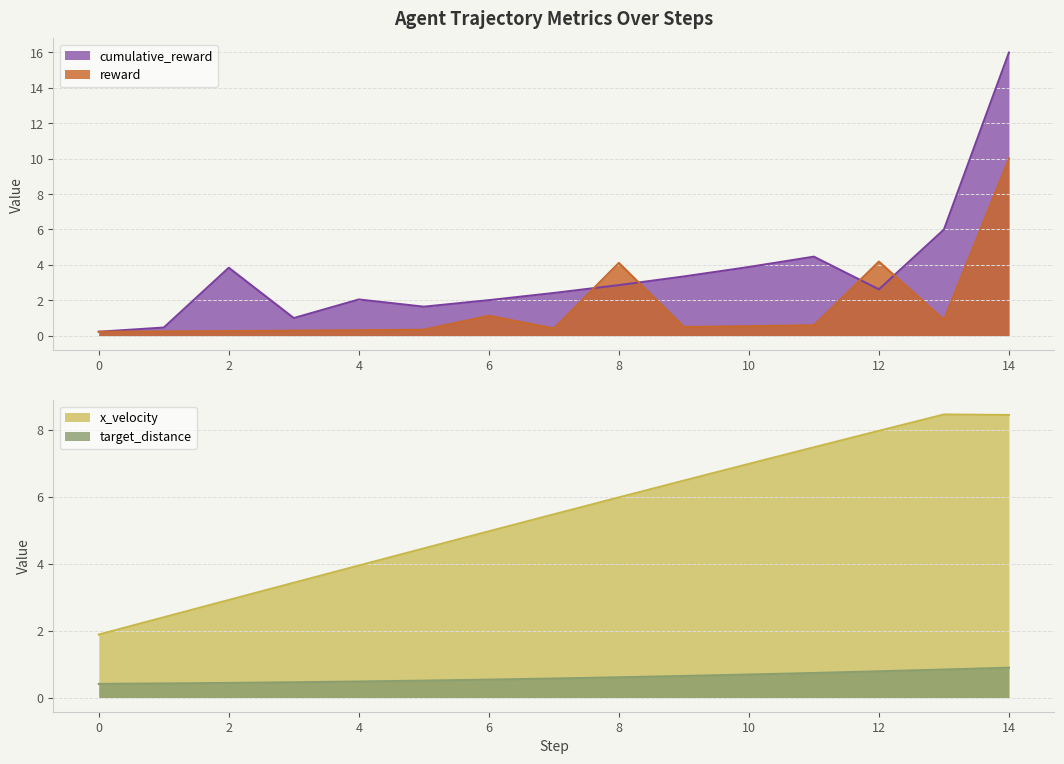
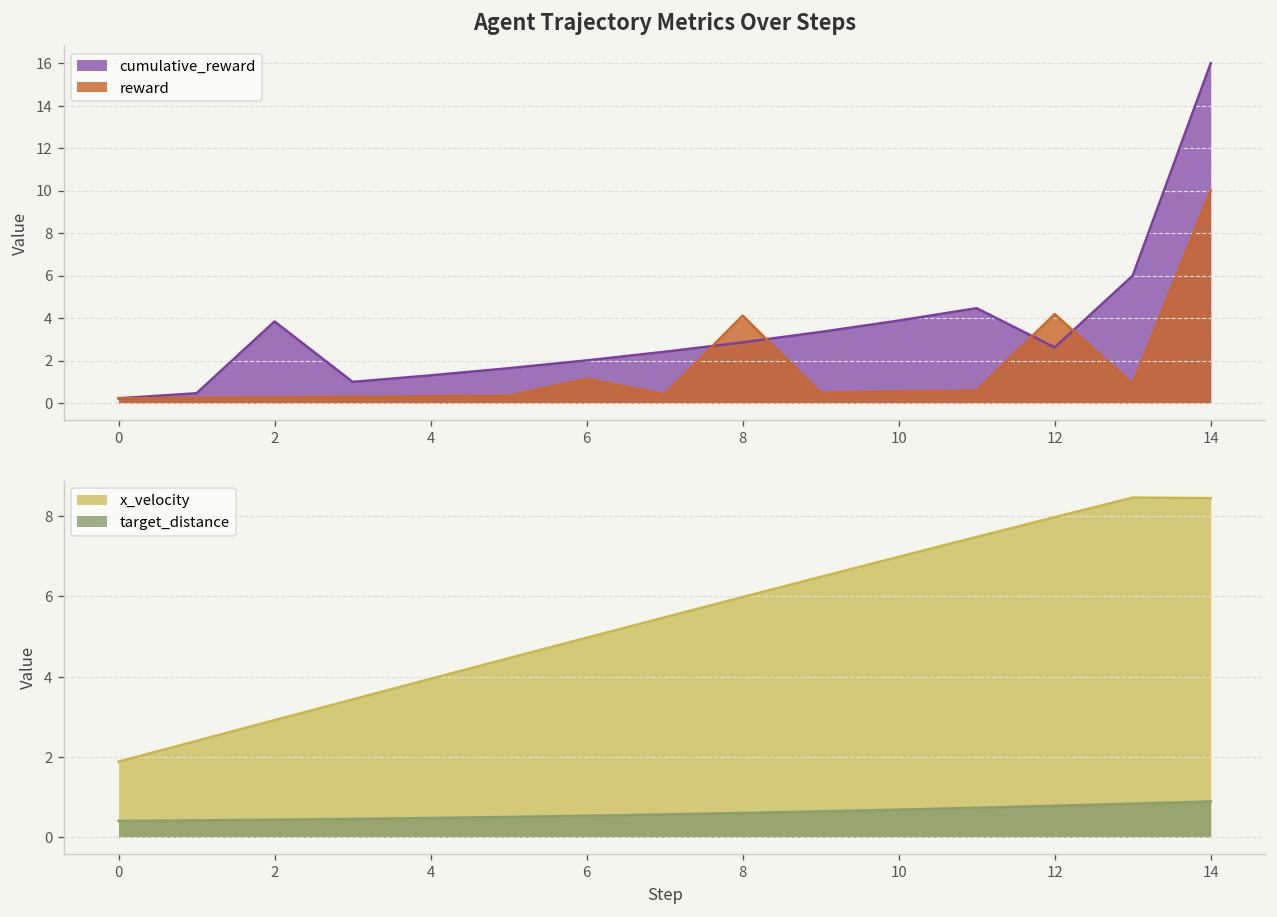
  {
    "Agent Trajectory Metrics Over Steps": {
      "cumulative_reward": {
        "2": 3.8,
-       "4": 2.0,
+       "4": 1.3,
        "6": 2.0,
        "8": 2.9,
        "10": 3.9,
        "12": 2.6,
        "14": 16.0
      },
      "reward": {
        "2": 0.3,
        "4": 0.3,
        "6": 1.1,
        "8": 4.1,
        "10": 0.5,
        "12": 4.2,
        "14": 10.0
      }
    }
  }
